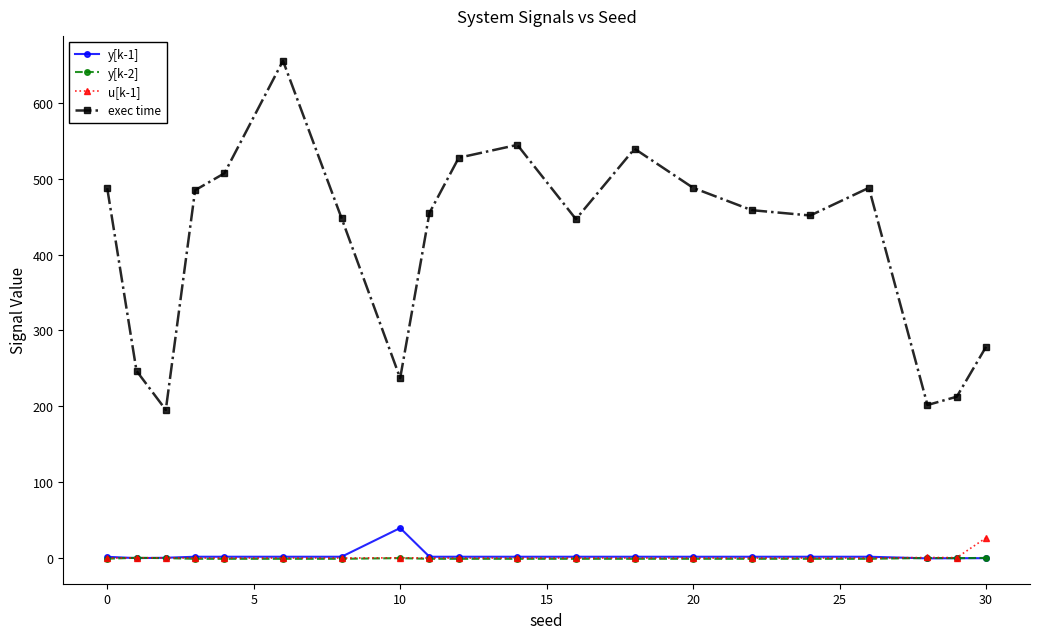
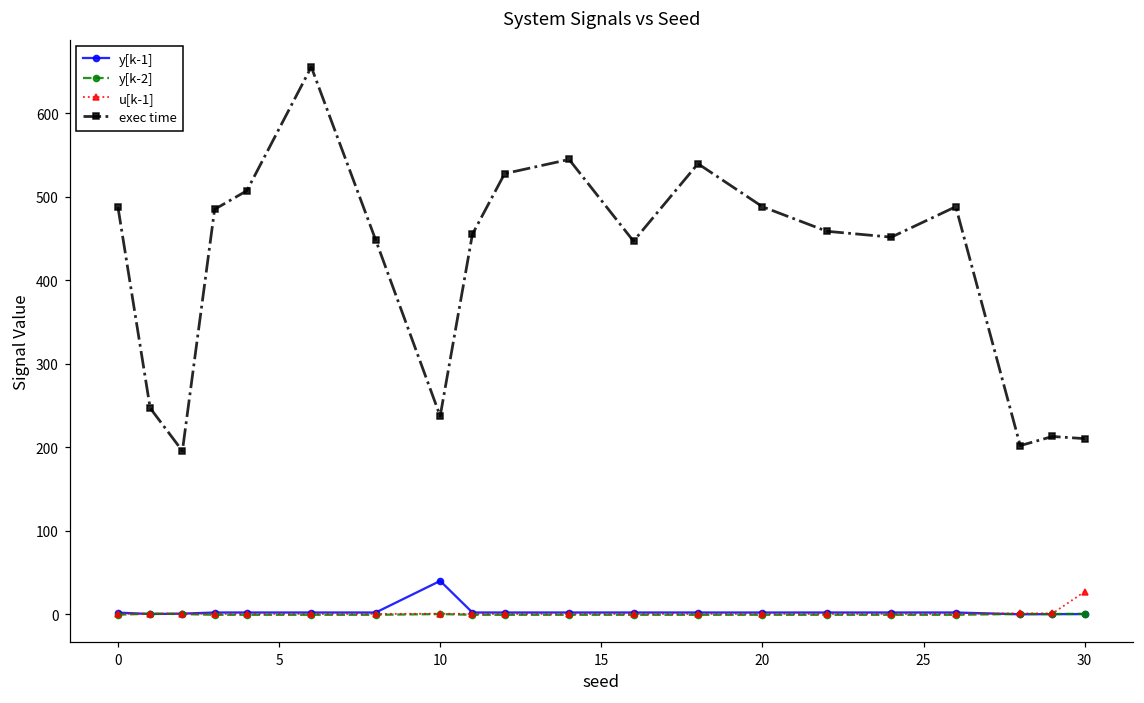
  {
    "y[k-1]": {
      "10": 40
    },
    "u[k-1]": {
      "30": 30
    },
    "exec time": {
      "0": 490,
      "10": 240,
      "20": 490,
-     "30": 280
+     "30": 210
    }
  }
